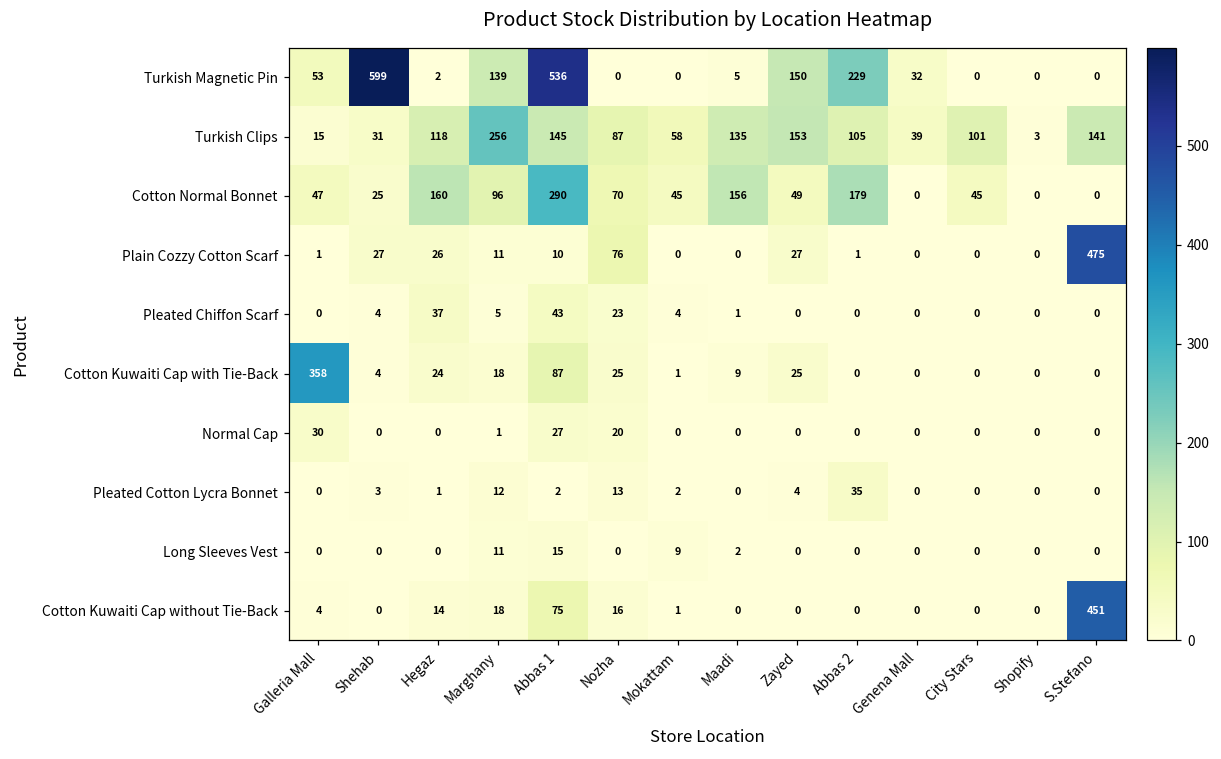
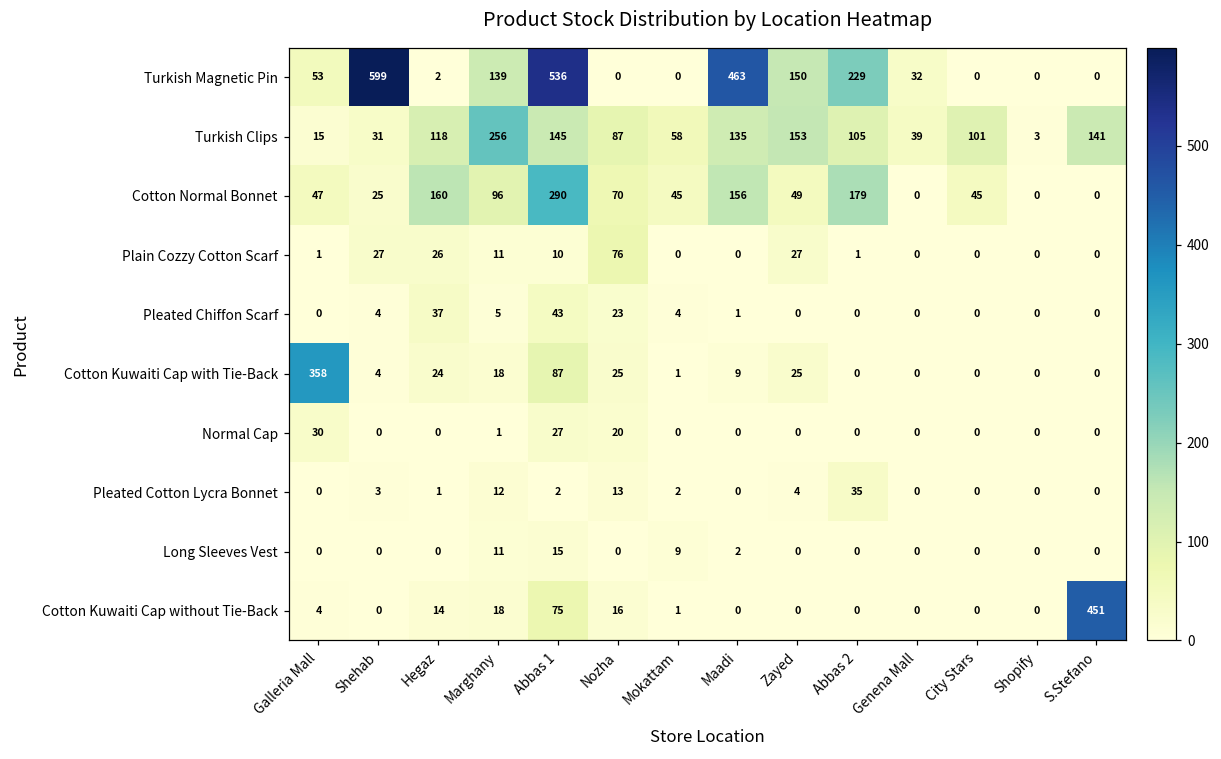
  {
    "Turkish Magnetic Pin": {
      "Galleria Mall": 53,
      "Shehab": 599,
      "Hegaz": 2,
      "Marghany": 139,
      "Abbas 1": 536,
      "Nozha": 0,
      "Mokattam": 0,
-     "Maadi": 5,
+     "Maadi": 463,
      "Zayed": 150,
      "Abbas 2": 229,
      "Genena Mall": 32,
      "City Stars": 0,
      "Shopify": 0,
      "S.Stefano": 0
    },
    "Turkish Clips": {
      "Galleria Mall": 15,
      "Shehab": 31,
      "Hegaz": 118,
      "Marghany": 256,
      "Abbas 1": 145,
      "Nozha": 87,
      "Mokattam": 58,
      "Maadi": 135,
      "Zayed": 153,
      "Abbas 2": 105,
      "Genena Mall": 39,
      "City Stars": 101,
      "Shopify": 3,
      "S.Stefano": 141
    },
    "Cotton Normal Bonnet": {
      "Galleria Mall": 47,
      "Shehab": 25,
      "Hegaz": 160,
      "Marghany": 96,
      "Abbas 1": 290,
      "Nozha": 70,
      "Mokattam": 45,
      "Maadi": 156,
      "Zayed": 49,
      "Abbas 2": 179,
      "Genena Mall": 0,
      "City Stars": 45,
      "Shopify": 0,
      "S.Stefano": 0
    },
    "Plain Cozzy Cotton Scarf": {
      "Galleria Mall": 1,
      "Shehab": 27,
      "Hegaz": 26,
      "Marghany": 11,
      "Abbas 1": 10,
      "Nozha": 76,
      "Mokattam": 0,
      "Maadi": 0,
      "Zayed": 27,
      "Abbas 2": 1,
      "Genena Mall": 0,
      "City Stars": 0,
      "Shopify": 0,
-     "S.Stefano": 475
+     "S.Stefano": 0
    },
    "Pleated Chiffon Scarf": {
      "Galleria Mall": 0,
      "Shehab": 4,
      "Hegaz": 37,
      "Marghany": 5,
      "Abbas 1": 43,
      "Nozha": 23,
      "Mokattam": 4,
      "Maadi": 1,
      "Zayed": 0,
      "Abbas 2": 0,
      "Genena Mall": 0,
      "City Stars": 0,
      "Shopify": 0,
      "S.Stefano": 0
    },
    "Cotton Kuwaiti Cap with Tie-Back": {
      "Galleria Mall": 358,
      "Shehab": 4,
      "Hegaz": 24,
      "Marghany": 18,
      "Abbas 1": 87,
      "Nozha": 25,
      "Mokattam": 1,
      "Maadi": 9,
      "Zayed": 25,
      "Abbas 2": 0,
      "Genena Mall": 0,
      "City Stars": 0,
      "Shopify": 0,
      "S.Stefano": 0
    },
    "Normal Cap": {
      "Galleria Mall": 30,
      "Shehab": 0,
      "Hegaz": 0,
      "Marghany": 1,
      "Abbas 1": 27,
      "Nozha": 20,
      "Mokattam": 0,
      "Maadi": 0,
      "Zayed": 0,
      "Abbas 2": 0,
      "Genena Mall": 0,
      "City Stars": 0,
      "Shopify": 0,
      "S.Stefano": 0
    },
    "Pleated Cotton Lycra Bonnet": {
      "Galleria Mall": 0,
      "Shehab": 3,
      "Hegaz": 1,
      "Marghany": 12,
      "Abbas 1": 2,
      "Nozha": 13,
      "Mokattam": 2,
      "Maadi": 0,
      "Zayed": 4,
      "Abbas 2": 35,
      "Genena Mall": 0,
      "City Stars": 0,
      "Shopify": 0,
      "S.Stefano": 0
    },
    "Long Sleeves Vest": {
      "Galleria Mall": 0,
      "Shehab": 0,
      "Hegaz": 0,
      "Marghany": 11,
      "Abbas 1": 15,
      "Nozha": 0,
      "Mokattam": 9,
      "Maadi": 2,
      "Zayed": 0,
      "Abbas 2": 0,
      "Genena Mall": 0,
      "City Stars": 0,
      "Shopify": 0,
      "S.Stefano": 0
    },
    "Cotton Kuwaiti Cap without Tie-Back": {
      "Galleria Mall": 4,
      "Shehab": 0,
      "Hegaz": 14,
      "Marghany": 18,
      "Abbas 1": 75,
      "Nozha": 16,
      "Mokattam": 1,
      "Maadi": 0,
      "Zayed": 0,
      "Abbas 2": 0,
      "Genena Mall": 0,
      "City Stars": 0,
      "Shopify": 0,
      "S.Stefano": 451
    }
  }
